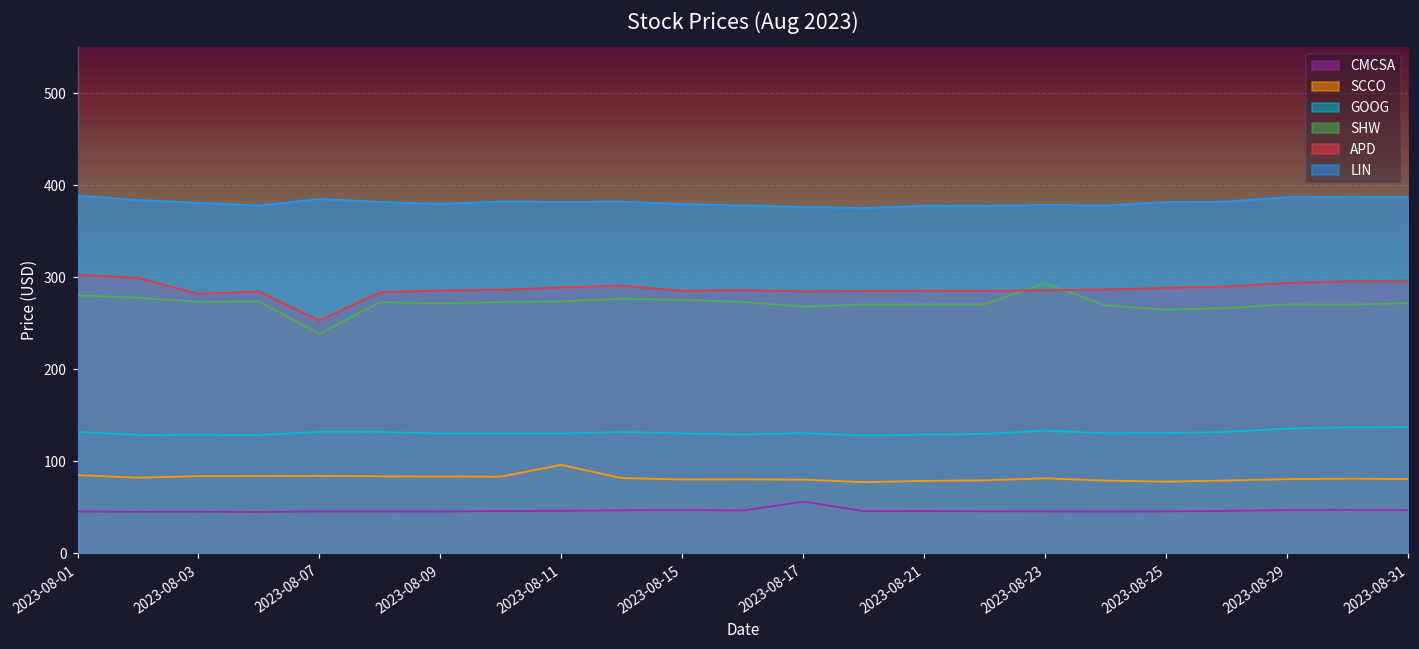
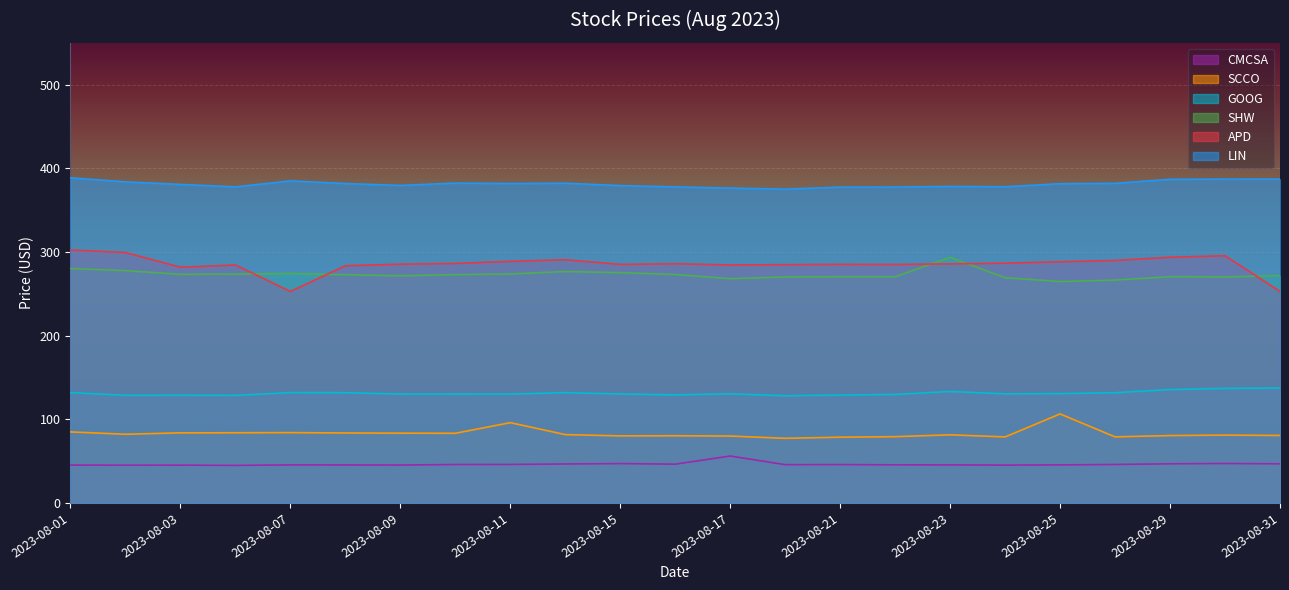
  {
    "CMCSA": {
      "2023-08-01": 50,
      "2023-08-03": 50,
      "2023-08-07": 50,
      "2023-08-09": 50,
      "2023-08-11": 50,
      "2023-08-15": 50,
      "2023-08-17": 60,
      "2023-08-21": 50,
      "2023-08-23": 50,
      "2023-08-25": 50,
      "2023-08-29": 50,
      "2023-08-31": 50
    },
    "SCCO": {
      "2023-08-01": 80,
      "2023-08-03": 80,
      "2023-08-07": 80,
      "2023-08-09": 80,
      "2023-08-11": 100,
      "2023-08-15": 80,
      "2023-08-17": 80,
      "2023-08-21": 80,
      "2023-08-23": 80,
-     "2023-08-25": 80,
+     "2023-08-25": 110,
      "2023-08-29": 80,
      "2023-08-31": 80
    },
    "SHW": {
      "2023-08-01": 280,
      "2023-08-03": 270,
-     "2023-08-07": 240,
+     "2023-08-07": 270,
      "2023-08-09": 270,
      "2023-08-11": 270,
      "2023-08-15": 280,
      "2023-08-17": 270,
      "2023-08-21": 270,
      "2023-08-23": 290,
      "2023-08-25": 260,
      "2023-08-29": 270,
      "2023-08-31": 270
    },
    "APD": {
      "2023-08-01": 300,
      "2023-08-03": 280,
      "2023-08-07": 250,
      "2023-08-09": 290,
      "2023-08-11": 290,
      "2023-08-15": 290,
      "2023-08-17": 280,
      "2023-08-21": 290,
      "2023-08-23": 290,
      "2023-08-25": 290,
      "2023-08-29": 290,
-     "2023-08-31": 300
+     "2023-08-31": 250
    }
  }
